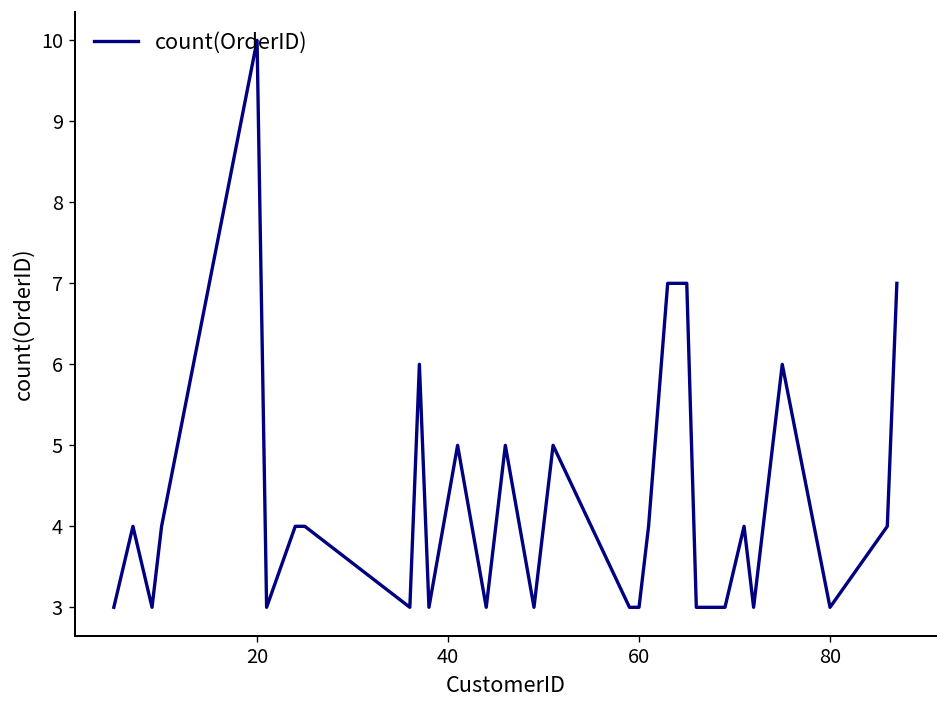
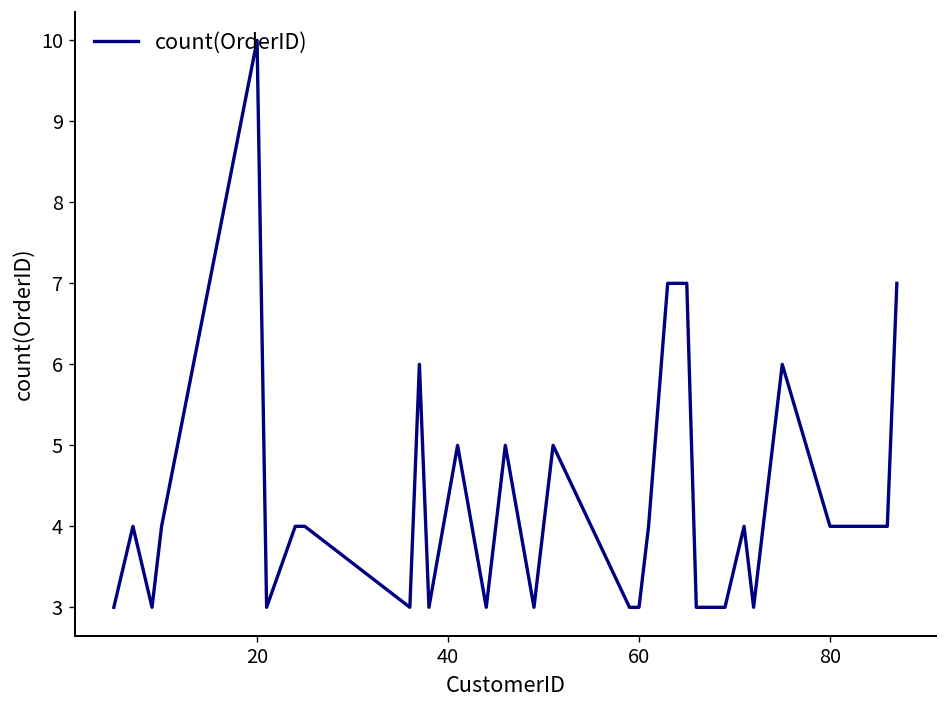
  {
    "20": 10,
    "60": 3,
-   "80": 3
+   "80": 4
  }
